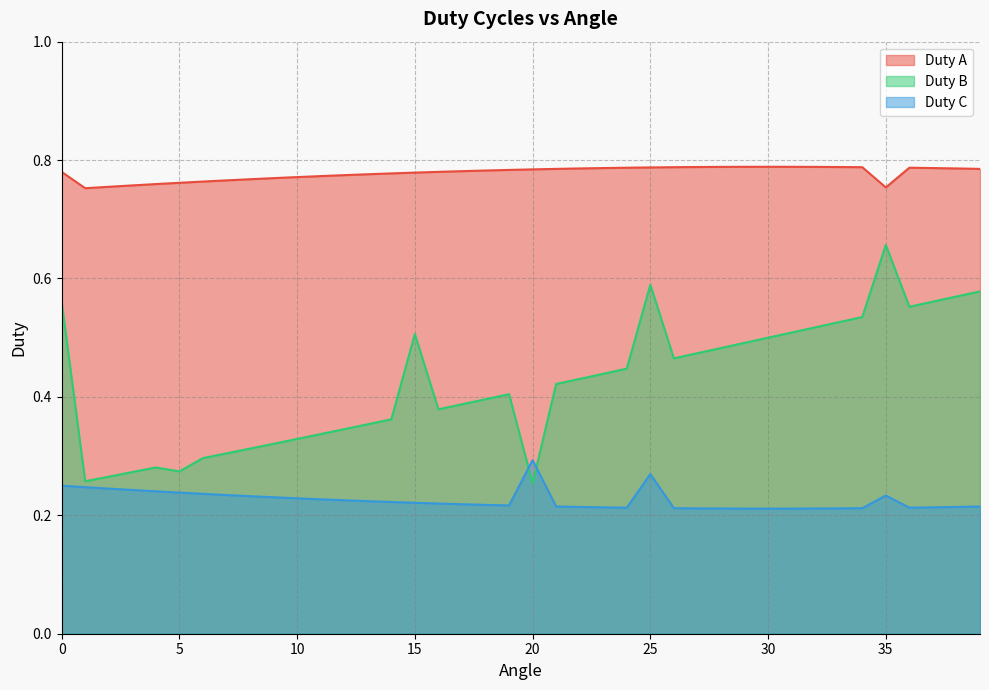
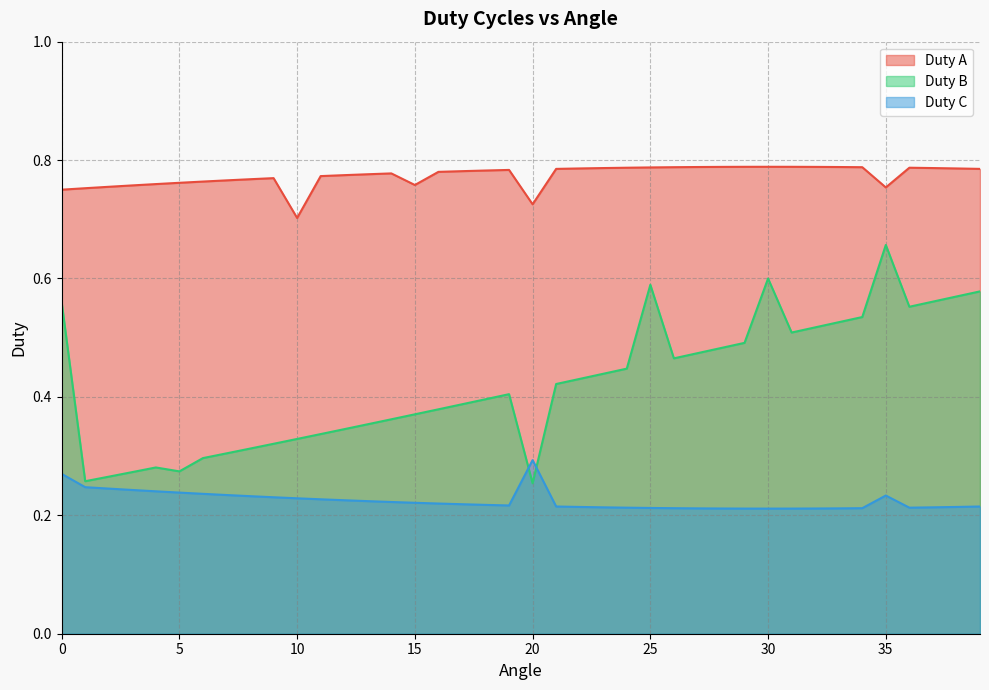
  {
    "Duty A": {
-     "0": 0.78,
+     "0": 0.75,
      "5": 0.76,
-     "10": 0.77,
-     "15": 0.78,
-     "20": 0.78,
+     "10": 0.70,
+     "15": 0.76,
+     "20": 0.73,
      "25": 0.79,
      "30": 0.79,
      "35": 0.75
    },
    "Duty B": {
      "0": 0.56,
      "5": 0.27,
      "10": 0.33,
-     "15": 0.51,
+     "15": 0.37,
      "20": 0.25,
      "25": 0.59,
-     "30": 0.5,
+     "30": 0.6,
      "35": 0.66
    },
    "Duty C": {
-     "0": 0.25,
+     "0": 0.27,
      "5": 0.24,
      "10": 0.23,
      "15": 0.22,
      "20": 0.29,
-     "25": 0.27,
+     "25": 0.21,
      "30": 0.21,
      "35": 0.23
    }
  }
